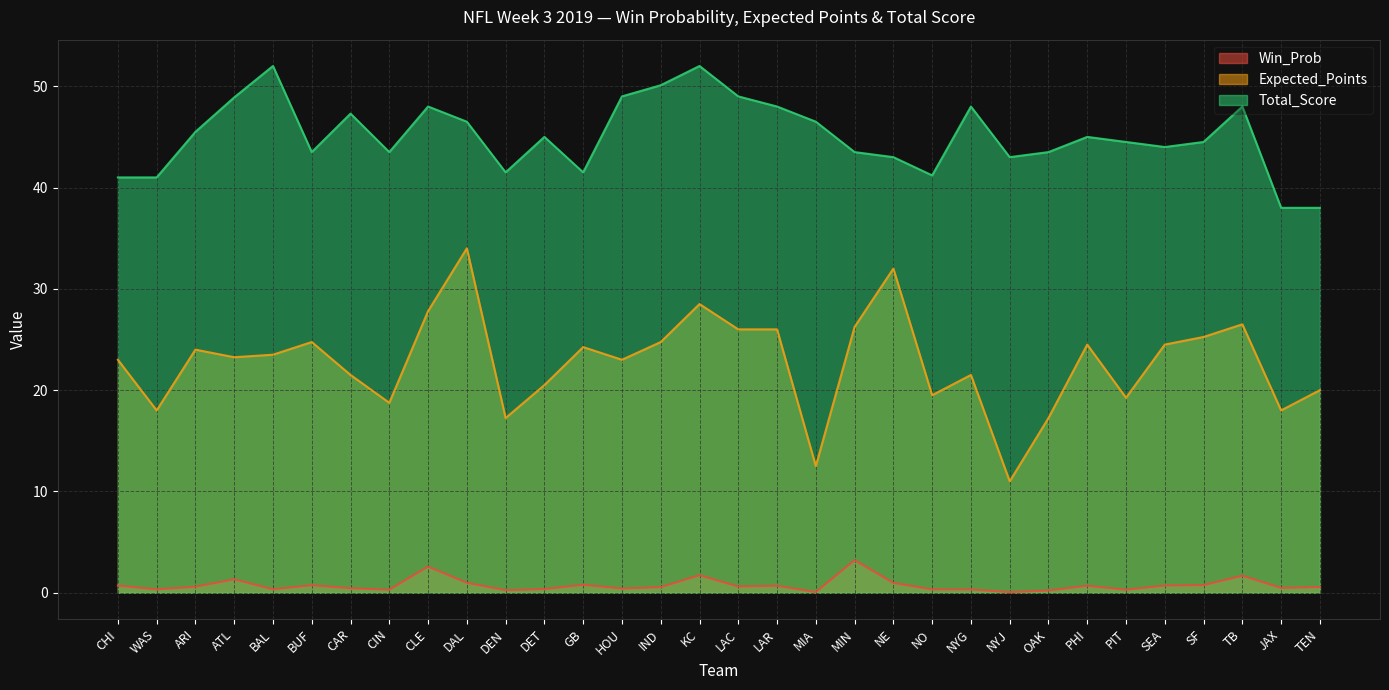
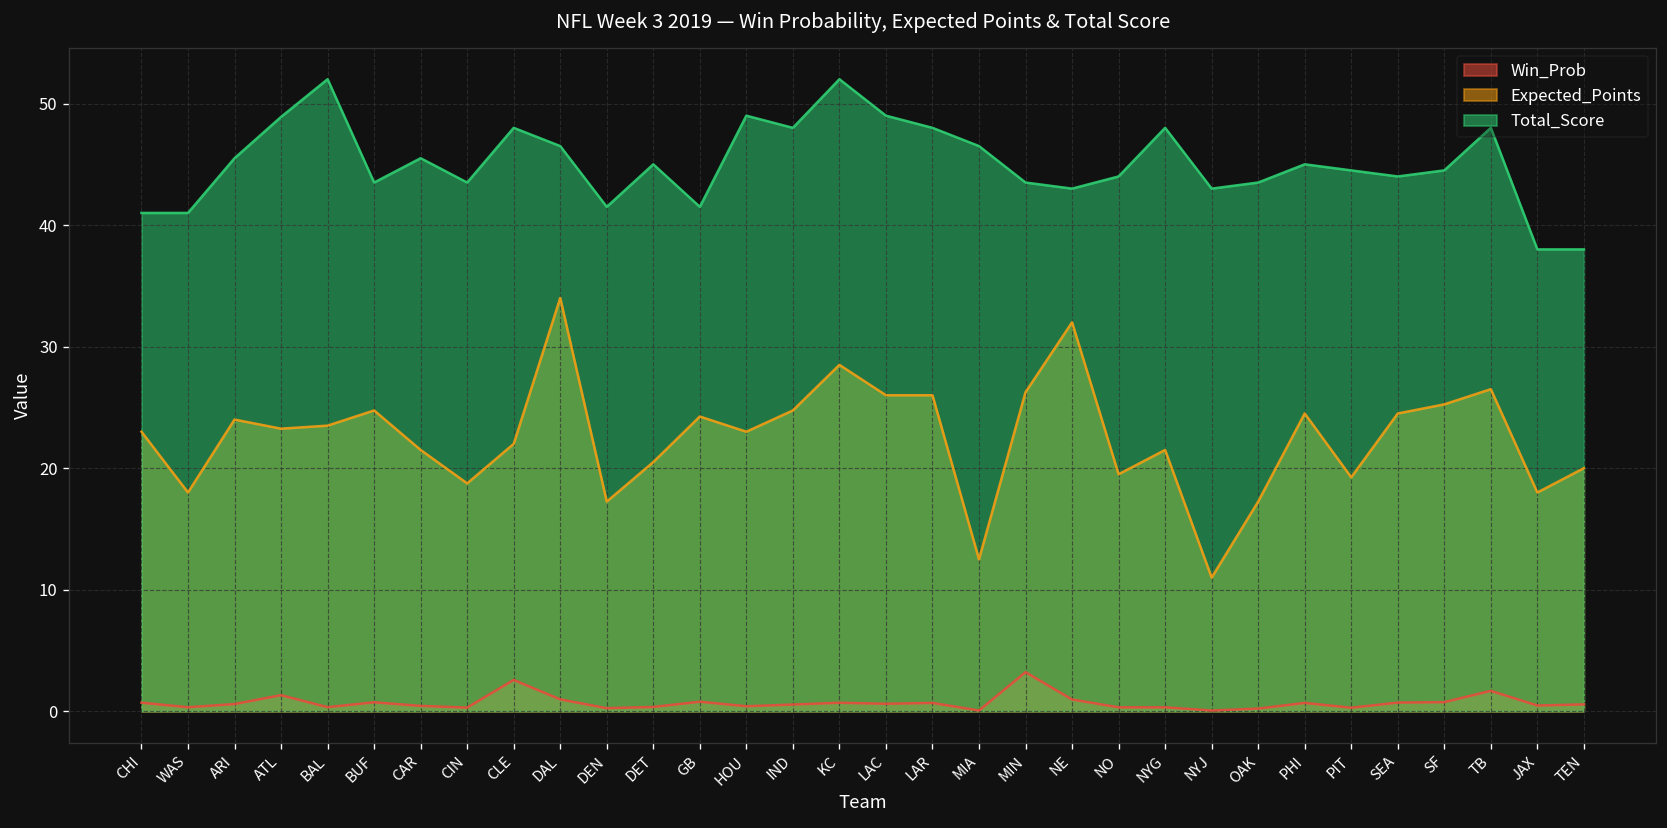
  {
    "Win_Prob": {
      "CHI": 0.7,
      "WAS": 0.3,
      "ARI": 0.6,
      "ATL": 1.3,
      "BAL": 0.3,
      "BUF": 0.7,
      "CAR": 0.4,
      "CIN": 0.3,
      "CLE": 2.6,
      "DAL": 1.0,
      "DEN": 0.3,
      "DET": 0.4,
      "GB": 0.8,
      "HOU": 0.4,
      "IND": 0.6,
-     "KC": 1.7,
+     "KC": 0.7,
      "LAC": 0.6,
      "LAR": 0.7,
      "MIA": 0.1,
      "MIN": 3.2,
      "NE": 1.0,
      "NO": 0.3,
      "NYG": 0.3,
      "NYJ": 0.1,
      "OAK": 0.2,
      "PHI": 0.7,
      "PIT": 0.3,
      "SEA": 0.7,
      "SF": 0.8,
      "TB": 1.7,
      "JAX": 0.5,
      "TEN": 0.6
    },
    "Expected_Points": {
      "CHI": 23.0,
      "WAS": 18.0,
      "ARI": 24.0,
      "ATL": 23.3,
      "BAL": 23.5,
      "BUF": 24.8,
      "CAR": 21.5,
      "CIN": 18.8,
-     "CLE": 27.8,
+     "CLE": 22.0,
      "DAL": 34.0,
      "DEN": 17.3,
      "DET": 20.5,
      "GB": 24.3,
      "HOU": 23.0,
      "IND": 24.8,
      "KC": 28.5,
      "LAC": 26.0,
      "LAR": 26.0,
      "MIA": 12.5,
      "MIN": 26.3,
      "NE": 32.0,
      "NO": 19.5,
      "NYG": 21.5,
      "NYJ": 11.0,
      "OAK": 17.3,
      "PHI": 24.5,
      "PIT": 19.3,
      "SEA": 24.5,
      "SF": 25.3,
      "TB": 26.5,
      "JAX": 18.0,
      "TEN": 20.0
    },
    "Total_Score": {
      "CHI": 41.0,
      "WAS": 41.0,
      "ARI": 45.5,
      "ATL": 48.9,
      "BAL": 52.0,
      "BUF": 43.5,
-     "CAR": 47.3,
+     "CAR": 45.5,
      "CIN": 43.5,
      "CLE": 48.0,
      "DAL": 46.5,
      "DEN": 41.5,
      "DET": 45.0,
      "GB": 41.5,
      "HOU": 49.0,
-     "IND": 50.1,
+     "IND": 48.0,
      "KC": 52.0,
      "LAC": 49.0,
      "LAR": 48.0,
      "MIA": 46.5,
      "MIN": 43.5,
      "NE": 43.0,
-     "NO": 41.2,
+     "NO": 44.0,
      "NYG": 48.0,
      "NYJ": 43.0,
      "OAK": 43.5,
      "PHI": 45.0,
      "PIT": 44.5,
      "SEA": 44.0,
      "SF": 44.5,
      "JAX": 38.0,
      "TEN": 38.0
    }
  }
